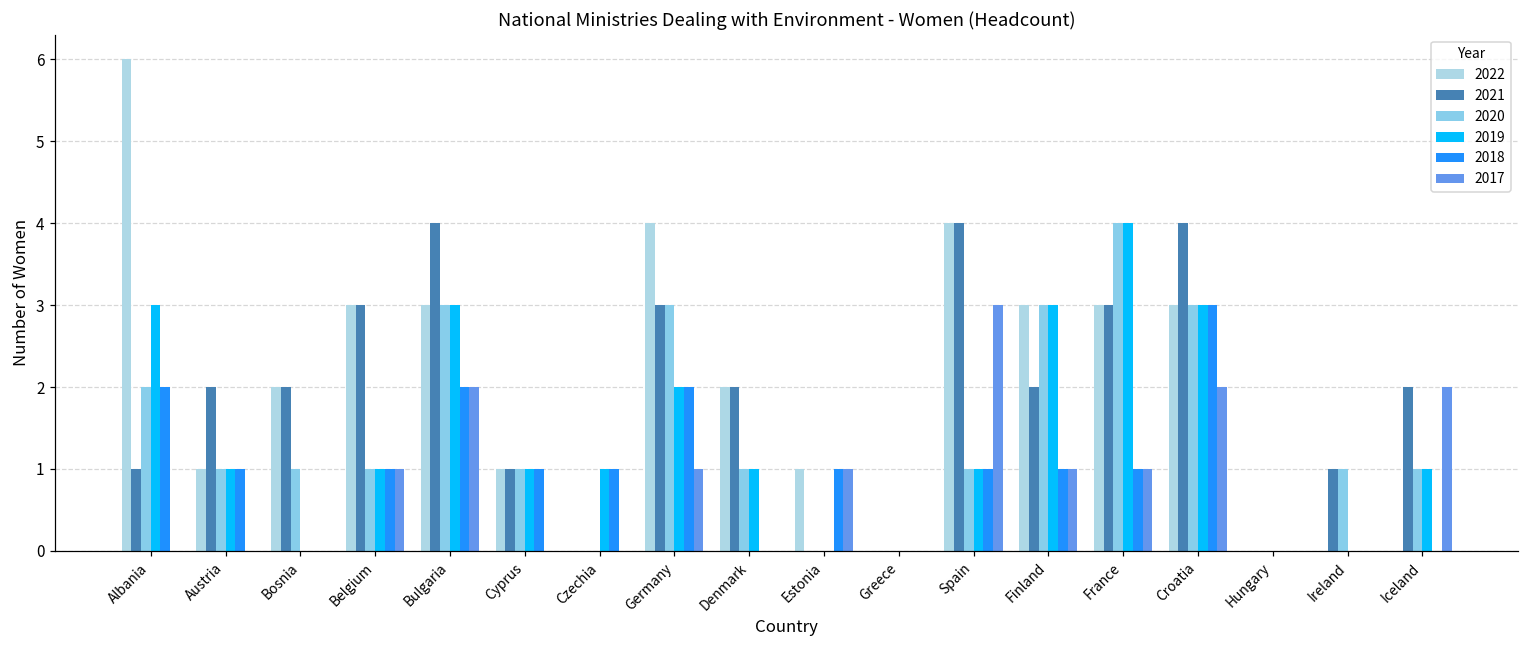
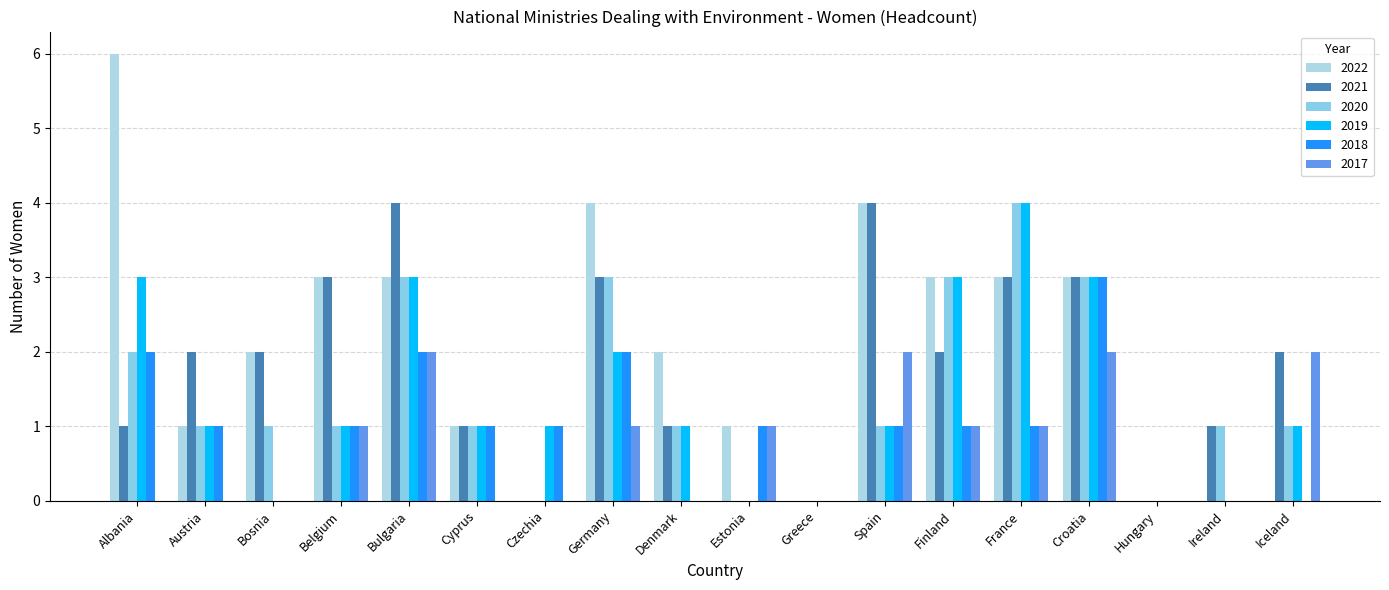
  {
    "2021": {
      "Albania": 1,
      "Austria": 2,
      "Bosnia": 2,
      "Belgium": 3,
      "Bulgaria": 4,
      "Cyprus": 1,
      "Czechia": 0,
      "Germany": 3,
-     "Denmark": 2,
+     "Denmark": 1,
      "Estonia": 0,
      "Greece": 0,
      "Spain": 4,
      "Finland": 2,
      "France": 3,
-     "Croatia": 4,
+     "Croatia": 3,
      "Hungary": 0,
      "Ireland": 1,
      "Iceland": 2
    },
    "2017": {
      "Albania": 0,
      "Austria": 0,
      "Bosnia": 0,
      "Belgium": 1,
      "Bulgaria": 2,
      "Cyprus": 0,
      "Czechia": 0,
      "Germany": 1,
      "Denmark": 0,
      "Estonia": 1,
      "Greece": 0,
-     "Spain": 3,
+     "Spain": 2,
      "Finland": 1,
      "France": 1,
      "Croatia": 2,
      "Hungary": 0,
      "Ireland": 0,
      "Iceland": 2
    }
  }
